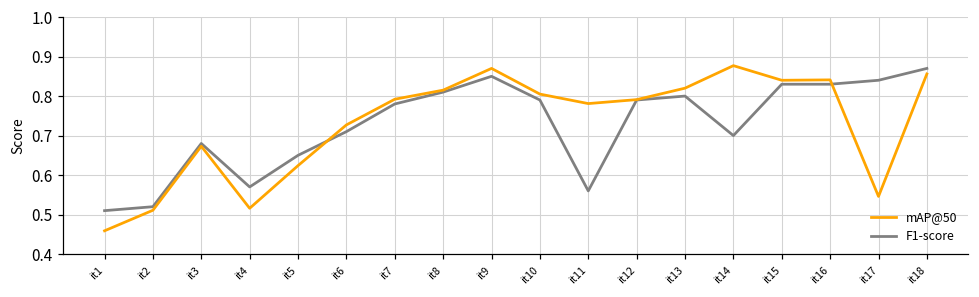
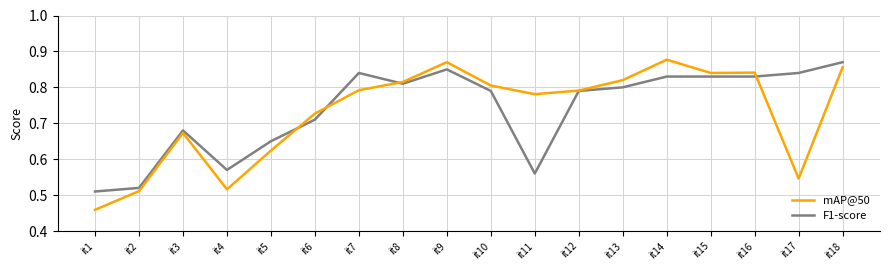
  {
    "mAP@50": {
      "it1": 0.46,
      "it2": 0.51,
      "it3": 0.67,
      "it4": 0.52,
      "it5": 0.62,
      "it6": 0.73,
      "it7": 0.79,
      "it9": 0.87,
      "it10": 0.81,
      "it11": 0.78,
      "it13": 0.82,
      "it14": 0.88,
      "it15": 0.84,
      "it16": 0.84,
      "it17": 0.55,
      "it18": 0.86
    },
    "F1-score": {
      "it1": 0.51,
      "it2": 0.52,
      "it3": 0.68,
      "it4": 0.57,
      "it5": 0.65,
      "it6": 0.71,
-     "it7": 0.78,
+     "it7": 0.84,
      "it9": 0.85,
      "it10": 0.79,
      "it11": 0.56,
      "it13": 0.80,
-     "it14": 0.70,
+     "it14": 0.83,
      "it15": 0.83,
      "it16": 0.83,
      "it17": 0.84,
      "it18": 0.87
    }
  }
